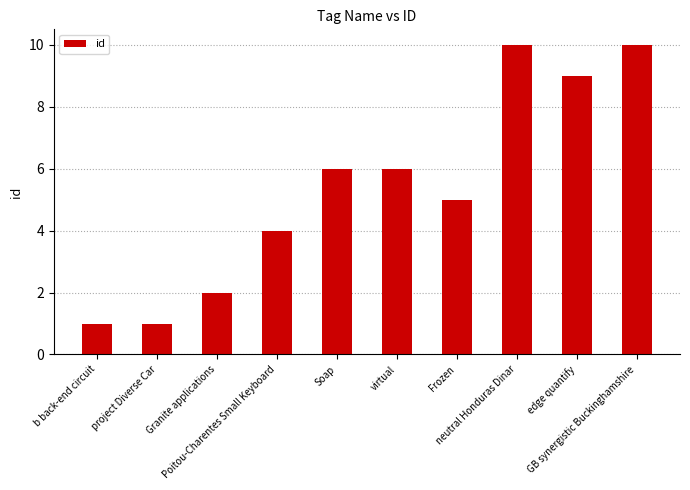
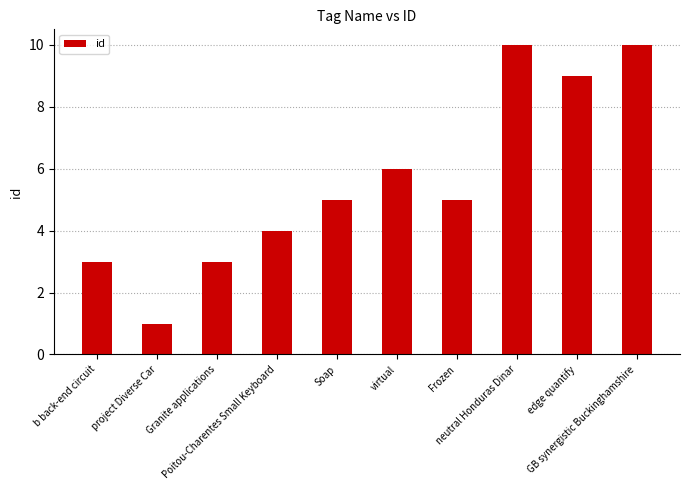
  {
-   "b back-end circuit": 1,
+   "b back-end circuit": 3,
    "project Diverse Car": 1,
-   "Granite applications": 2,
+   "Granite applications": 3,
    "Poitou-Charentes Small Keyboard": 4,
-   "Soap": 6,
+   "Soap": 5,
    "virtual": 6,
    "Frozen": 5,
    "neutral Honduras Dinar": 10,
    "edge quantify": 9,
    "GB synergistic Buckinghamshire": 10
  }
